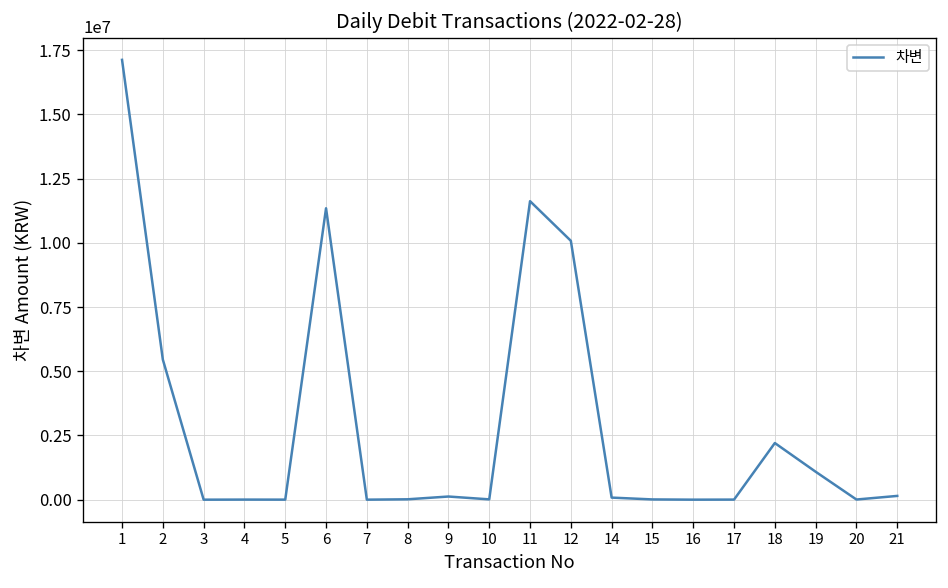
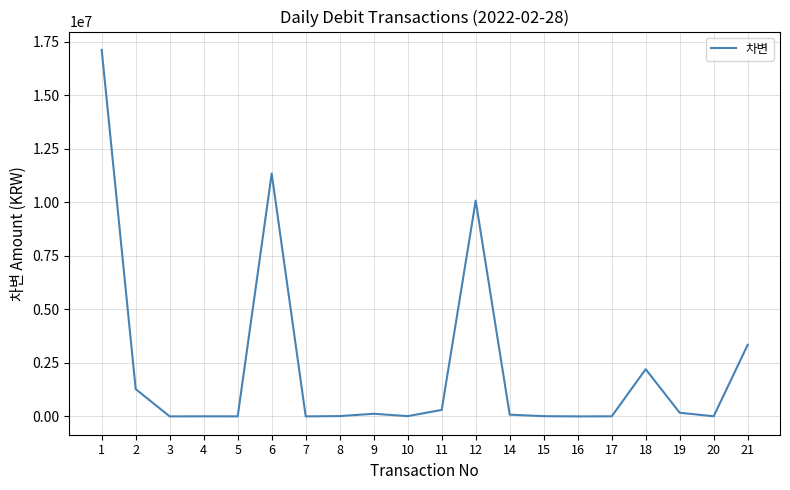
  {
    "1": 17100000,
-   "2": 5500000,
+   "2": 1300000,
    "3": 0,
    "4": 0,
    "5": 0,
    "6": 11300000,
    "7": 0,
    "8": 0,
    "9": 100000,
    "10": 0,
-   "11": 11600000,
+   "11": 300000,
    "12": 10100000,
    "14": 100000,
    "15": 0,
    "16": 0,
    "17": 0,
    "18": 2200000,
-   "19": 1100000,
+   "19": 200000,
    "20": 0,
-   "21": 100000
+   "21": 3300000
  }
